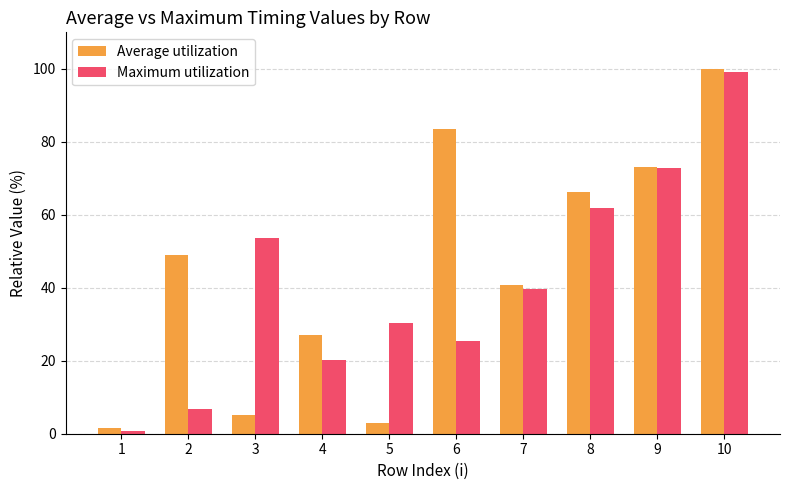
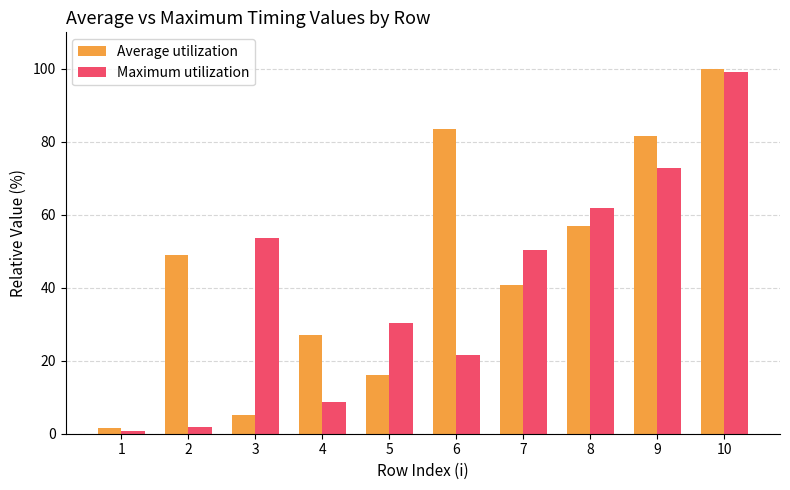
  {
    "Average utilization": {
      "1": 1,
      "2": 49,
      "3": 5,
      "4": 27,
-     "5": 3,
+     "5": 16,
      "6": 84,
      "7": 41,
-     "8": 66,
-     "9": 73,
+     "8": 57,
+     "9": 82,
      "10": 100
    },
    "Maximum utilization": {
      "1": 1,
-     "2": 7,
+     "2": 2,
      "3": 54,
-     "4": 20,
+     "4": 9,
      "5": 30,
-     "6": 25,
-     "7": 40,
+     "6": 22,
+     "7": 50,
      "8": 62,
      "9": 73,
      "10": 99
    }
  }
